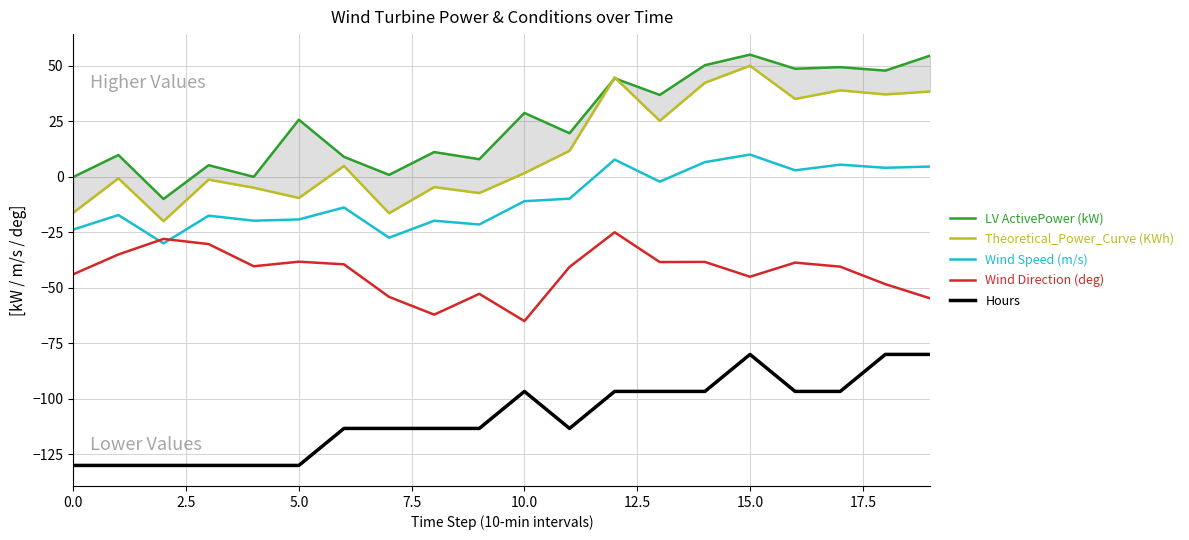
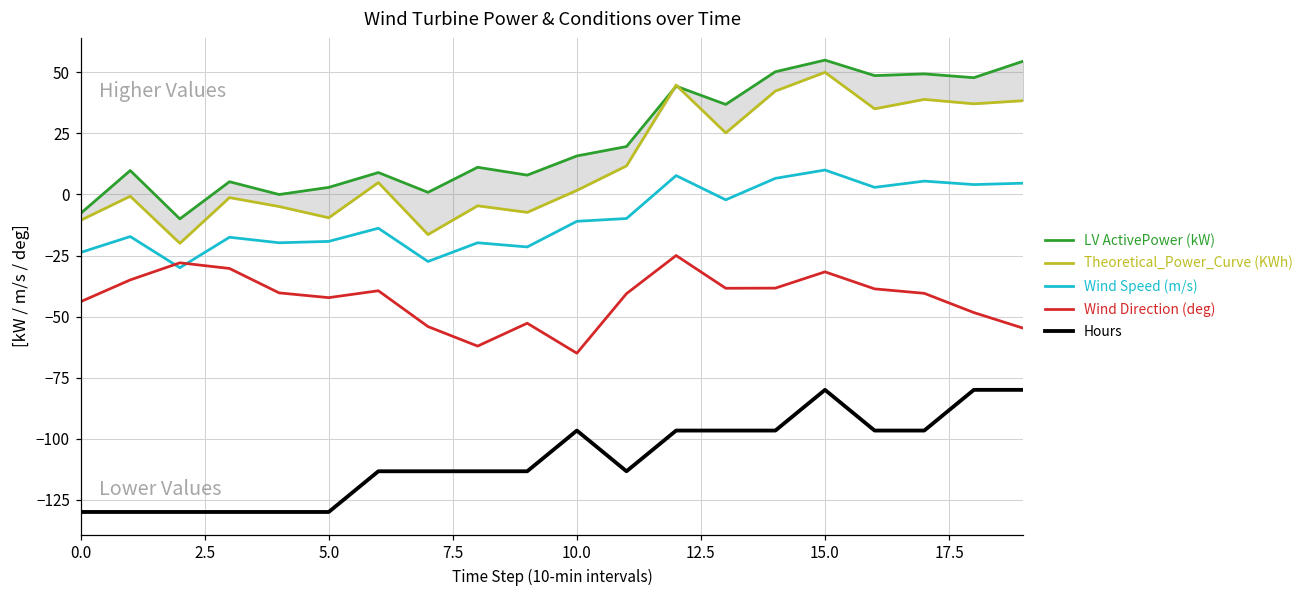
  {
    "LV ActivePower (kW)": {
-     "0.0": 0,
-     "5.0": 26,
-     "10.0": 29
+     "0.0": -8,
+     "5.0": 3,
+     "10.0": 16
    },
    "Theoretical_Power_Curve (KWh)": {
-     "0.0": -16,
+     "0.0": -11,
      "5.0": -10,
      "10.0": 2,
      "15.0": 50
    },
    "Wind Speed (m/s)": {
      "0.0": -24,
      "5.0": -19,
      "10.0": -11,
      "15.0": 10
    },
    "Wind Direction (deg)": {
      "0.0": -44,
-     "5.0": -38,
+     "5.0": -42,
      "10.0": -65,
-     "15.0": -45
+     "15.0": -32
    },
    "Hours": {
      "0.0": -130,
      "5.0": -130,
      "10.0": -97,
      "15.0": -80
    }
  }
